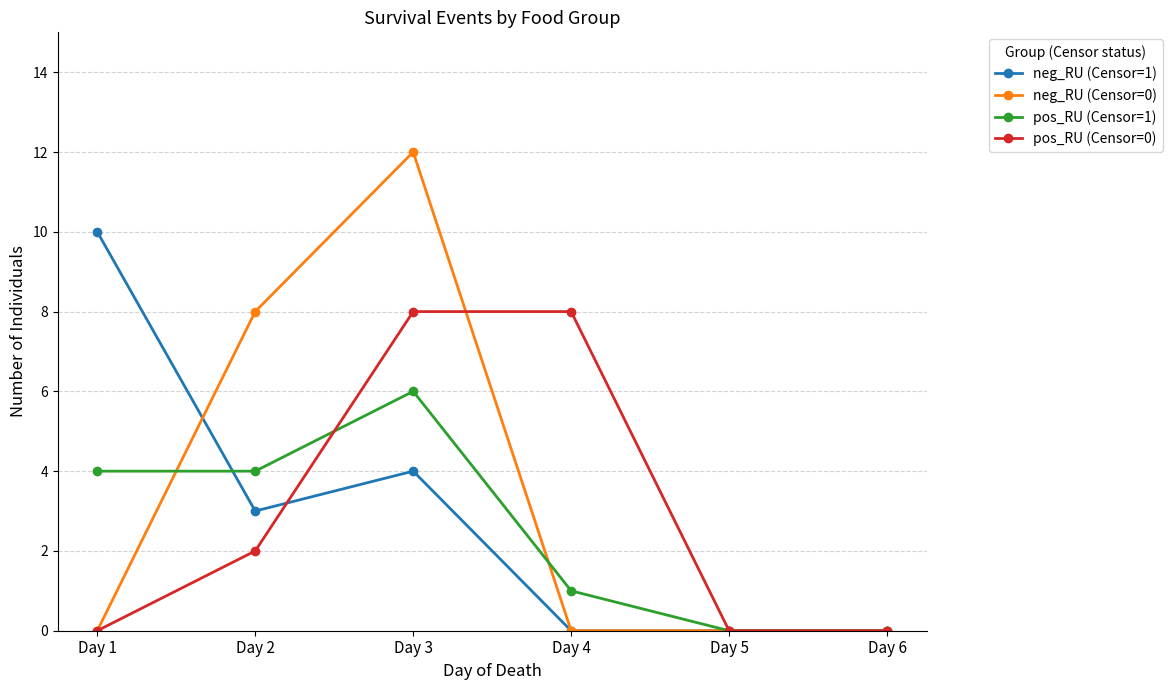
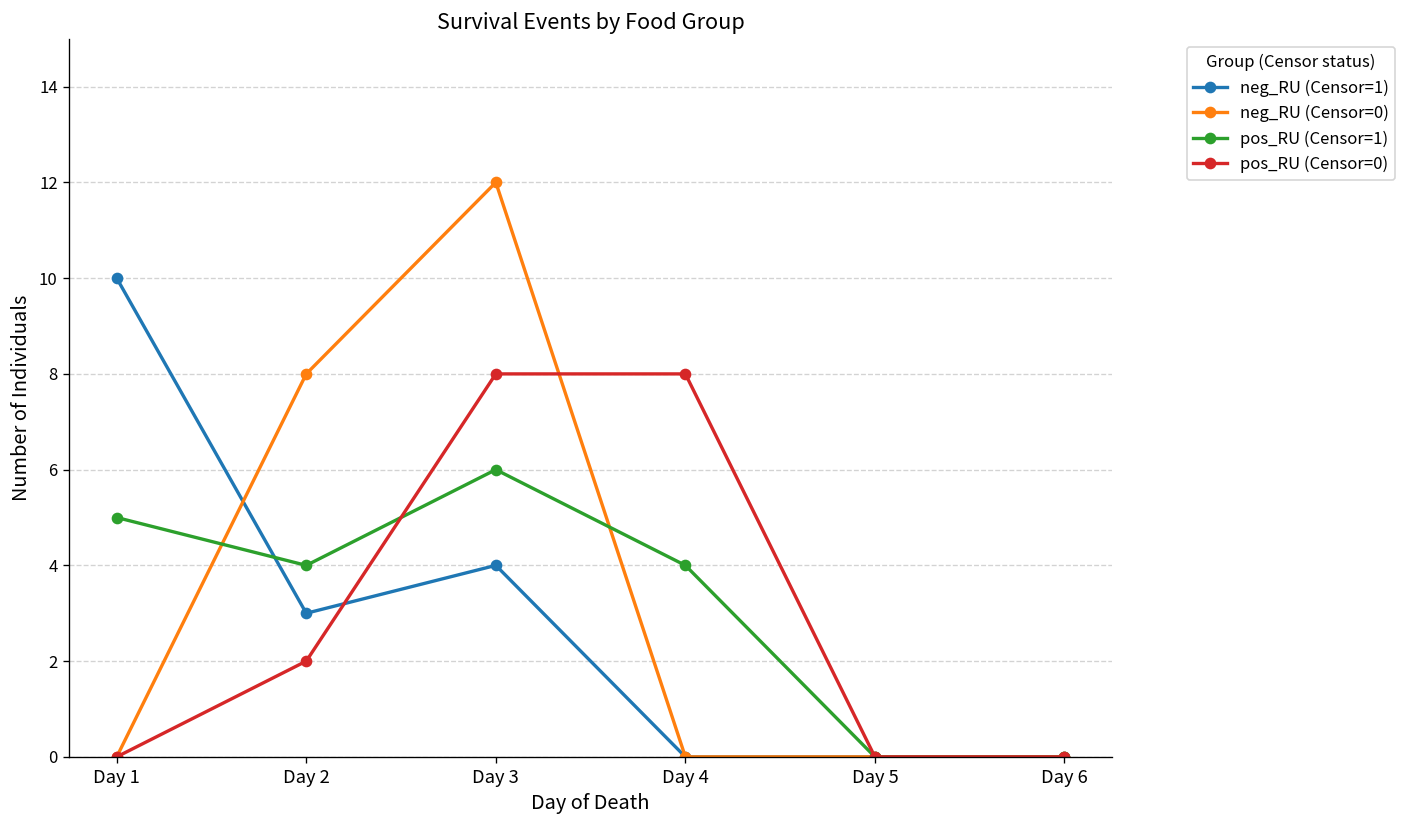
  {
    "neg_RU (Censor=1)": {
      "Day 1": 10,
      "Day 2": 3,
      "Day 3": 4
    },
    "neg_RU (Censor=0)": {
      "Day 2": 8,
      "Day 3": 12
    },
    "pos_RU (Censor=1)": {
-     "Day 1": 4,
+     "Day 1": 5,
      "Day 2": 4,
      "Day 3": 6,
-     "Day 4": 1
+     "Day 4": 4
    },
    "pos_RU (Censor=0)": {
      "Day 2": 2,
      "Day 3": 8,
      "Day 4": 8
    }
  }
